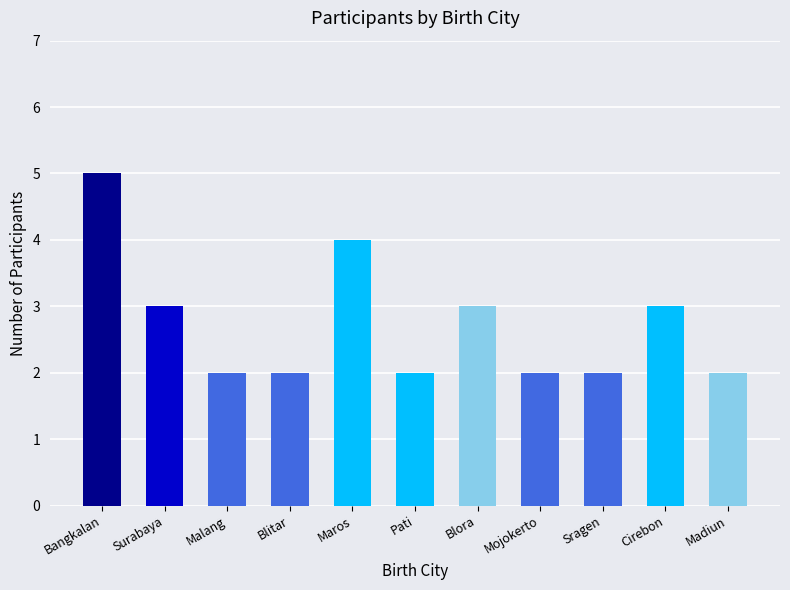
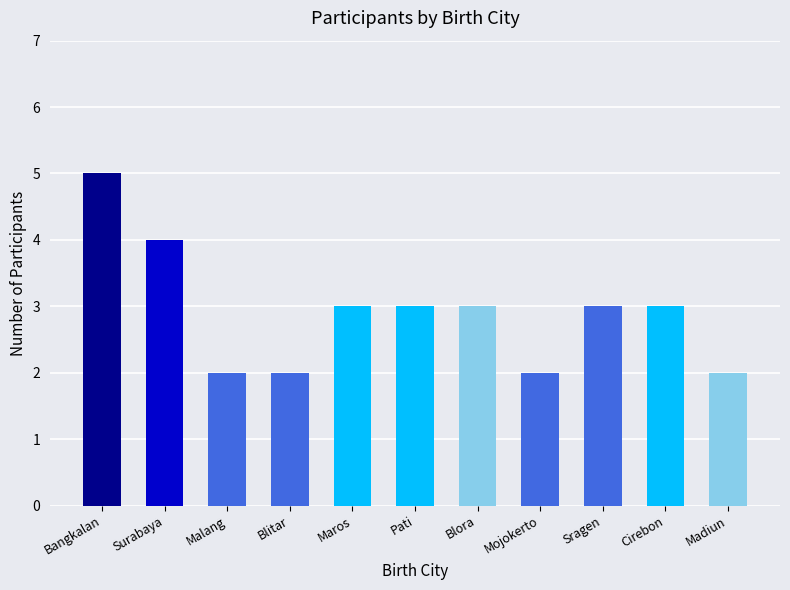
  {
    "Bangkalan": 5,
-   "Surabaya": 3,
+   "Surabaya": 4,
    "Malang": 2,
    "Blitar": 2,
-   "Maros": 4,
-   "Pati": 2,
+   "Maros": 3,
+   "Pati": 3,
    "Blora": 3,
    "Mojokerto": 2,
-   "Sragen": 2,
+   "Sragen": 3,
    "Cirebon": 3,
    "Madiun": 2
  }
